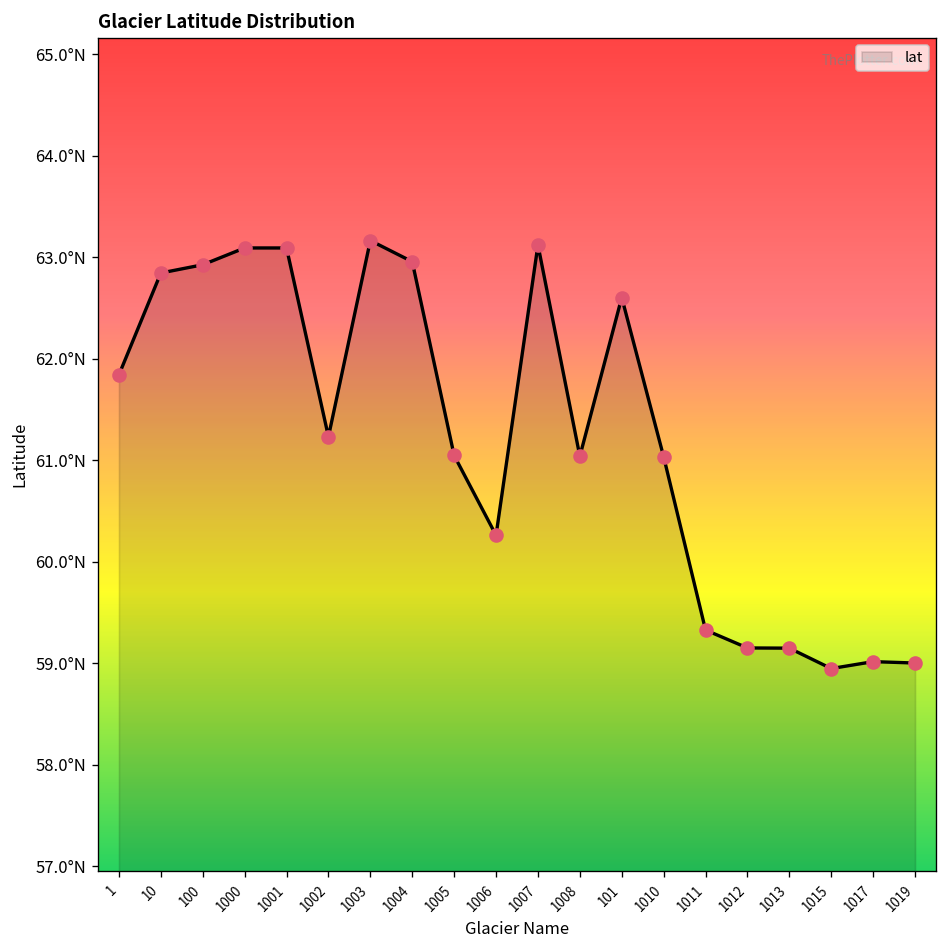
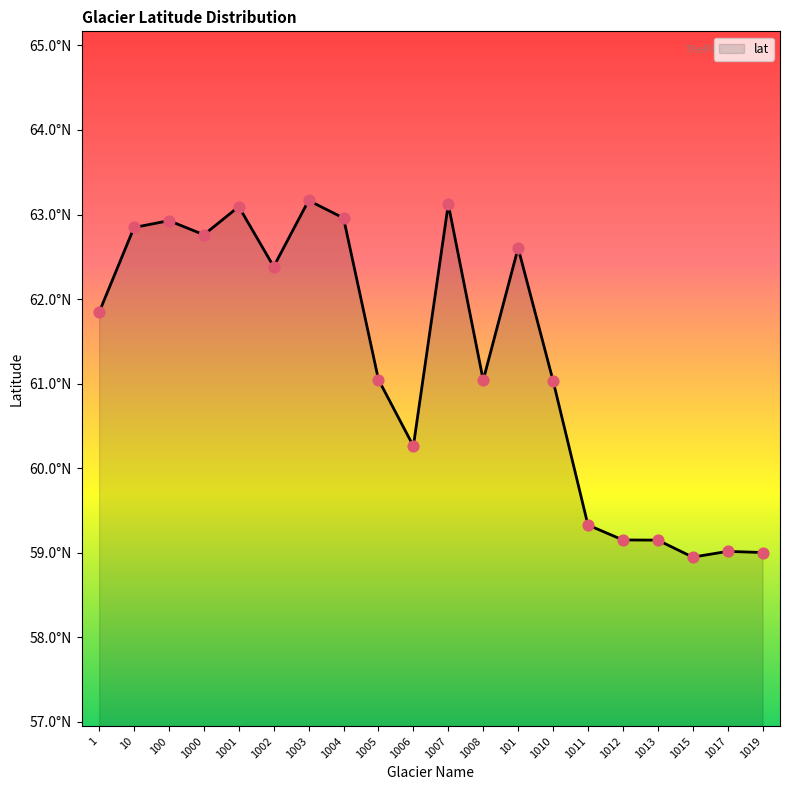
  {
    "1": "61.8°N",
    "10": "62.8°N",
    "100": "62.9°N",
-   "1000": "63.1°N",
+   "1000": "62.8°N",
    "1001": "63.1°N",
-   "1002": "61.2°N",
+   "1002": "62.4°N",
    "1003": "63.2°N",
    "1004": "63.0°N",
    "1005": "61.0°N",
    "1006": "60.3°N",
    "1007": "63.1°N",
    "1008": "61.0°N",
    "101": "62.6°N",
    "1010": "61.0°N",
    "1011": "59.3°N",
    "1012": "59.2°N",
    "1013": "59.1°N",
    "1015": "58.9°N",
    "1017": "59.0°N",
    "1019": "59.0°N"
  }
